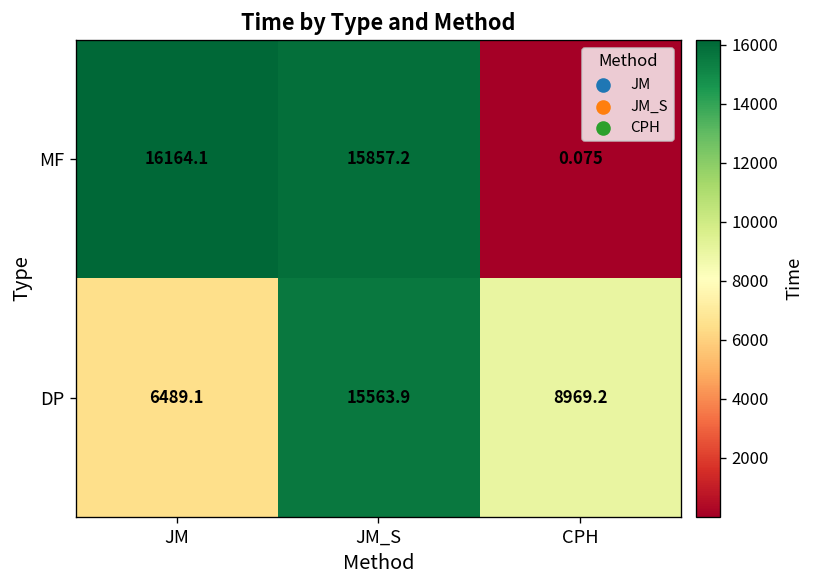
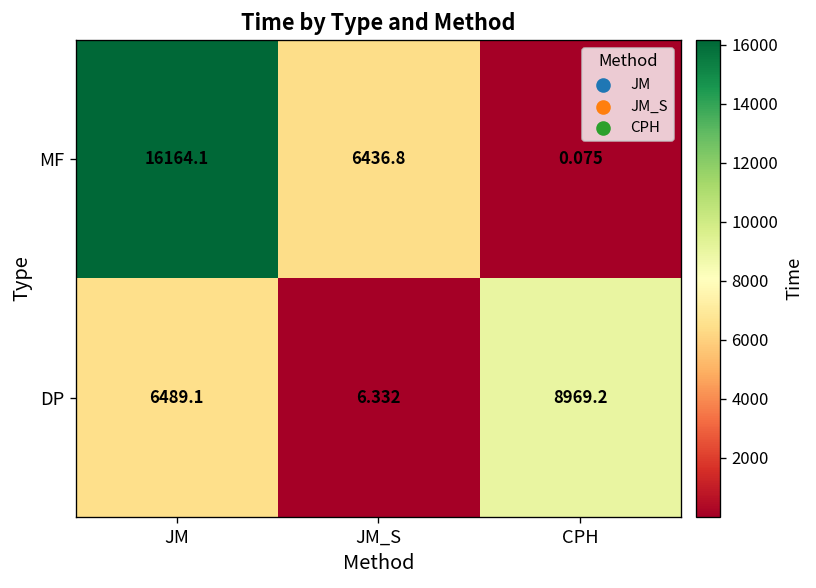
  {
    "MF": {
      "JM": 16164.1,
-     "JM_S": 15857.2,
+     "JM_S": 6436.8,
      "CPH": 0.075
    },
    "DP": {
      "JM": 6489.1,
-     "JM_S": 15563.9,
+     "JM_S": 6.332,
      "CPH": 8969.2
    }
  }
